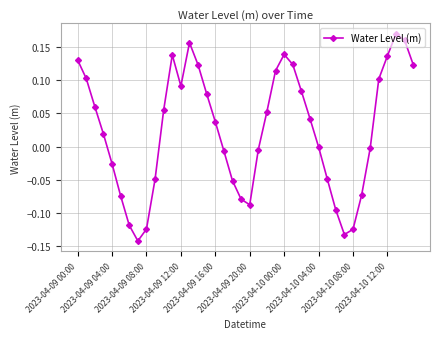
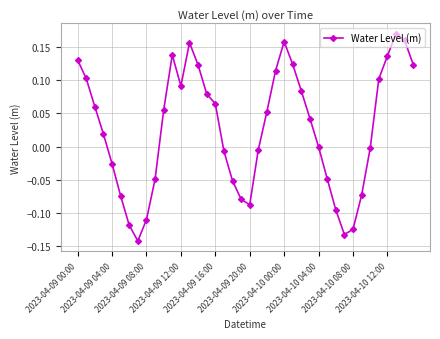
  {
    "2023-04-09 00:00": 0.13,
    "2023-04-09 04:00": -0.03,
-   "2023-04-09 08:00": -0.12,
+   "2023-04-09 08:00": -0.11,
    "2023-04-09 12:00": 0.09,
-   "2023-04-09 16:00": 0.04,
+   "2023-04-09 16:00": 0.06,
    "2023-04-09 20:00": -0.09,
-   "2023-04-10 00:00": 0.14,
+   "2023-04-10 00:00": 0.16,
    "2023-04-10 04:00": 0.00,
    "2023-04-10 08:00": -0.12,
    "2023-04-10 12:00": 0.14
  }
